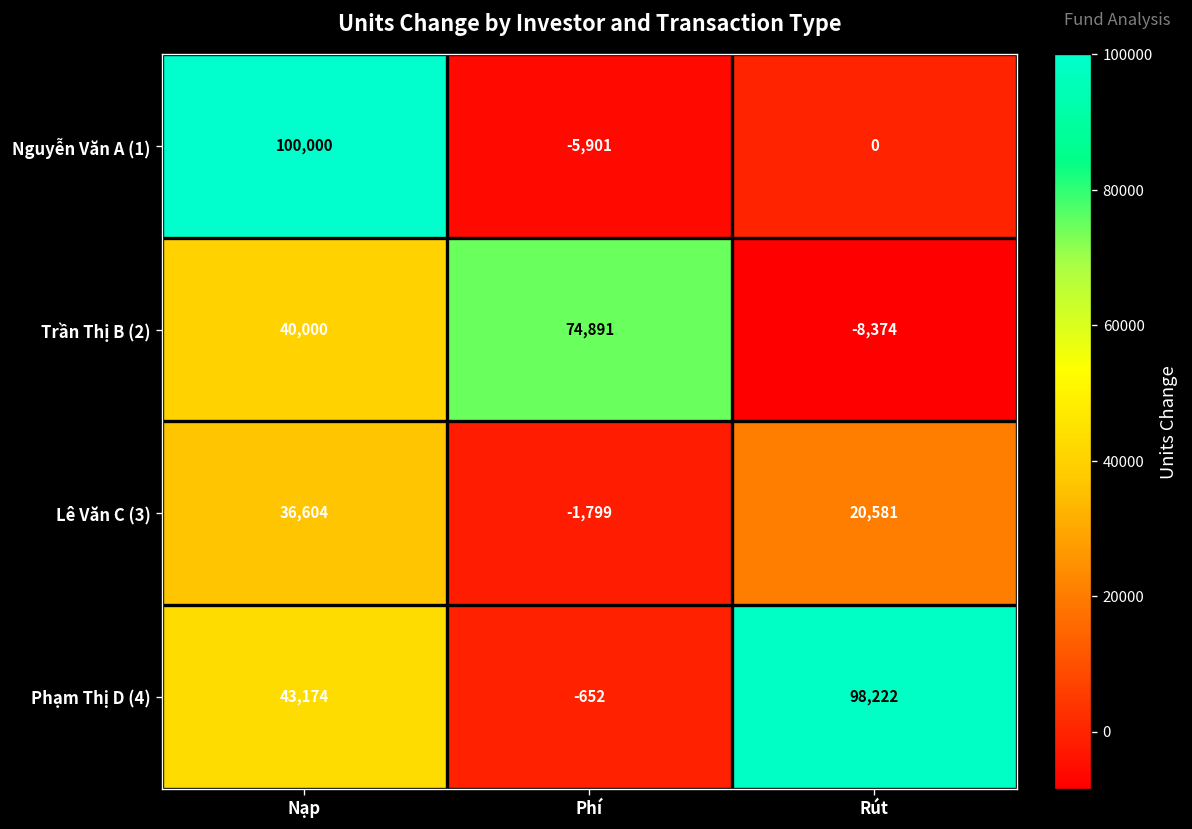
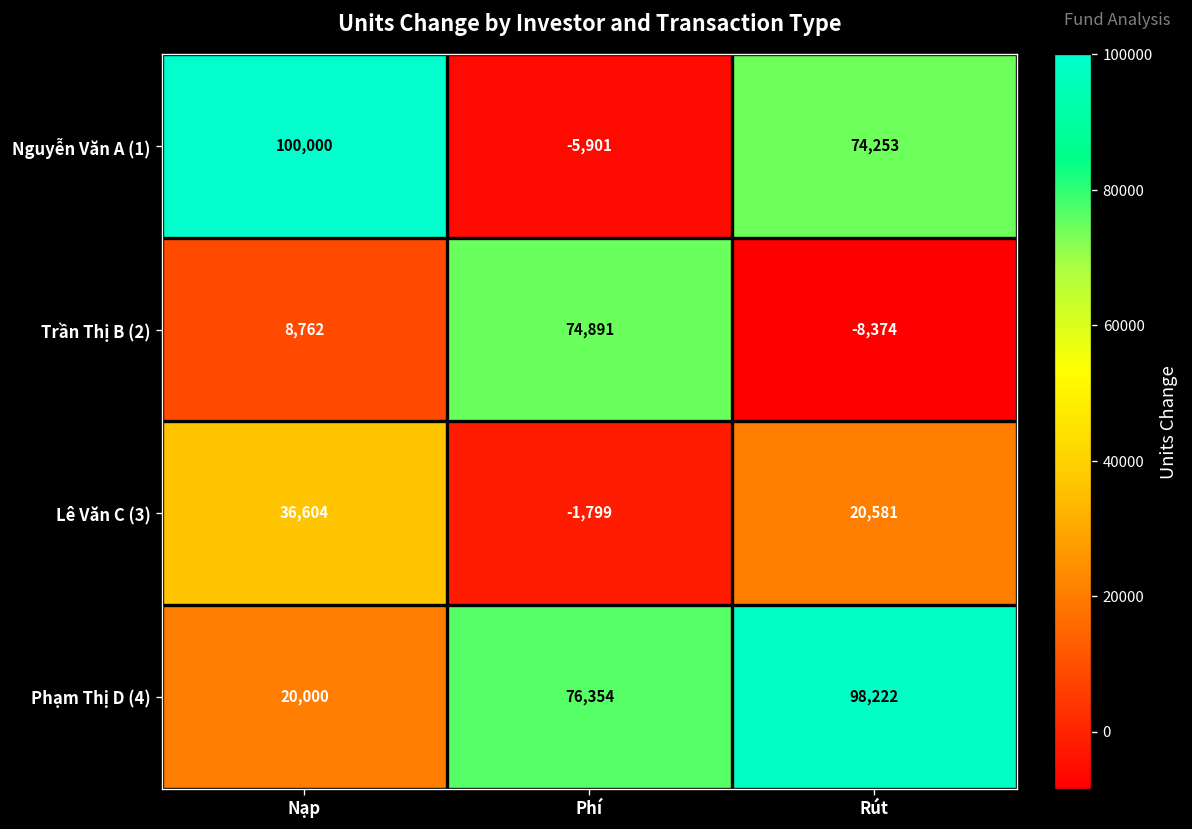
  {
    "Nguyễn Văn A (1)": {
      "Nạp": "100,000",
      "Phí": "-5,901",
-     "Rút": "0"
+     "Rút": "74,253"
    },
    "Trần Thị B (2)": {
-     "Nạp": "40,000",
+     "Nạp": "8,762",
      "Phí": "74,891",
      "Rút": "-8,374"
    },
    "Lê Văn C (3)": {
      "Nạp": "36,604",
      "Phí": "-1,799",
      "Rút": "20,581"
    },
    "Phạm Thị D (4)": {
-     "Nạp": "43,174",
-     "Phí": "-652",
+     "Nạp": "20,000",
+     "Phí": "76,354",
      "Rút": "98,222"
    }
  }
